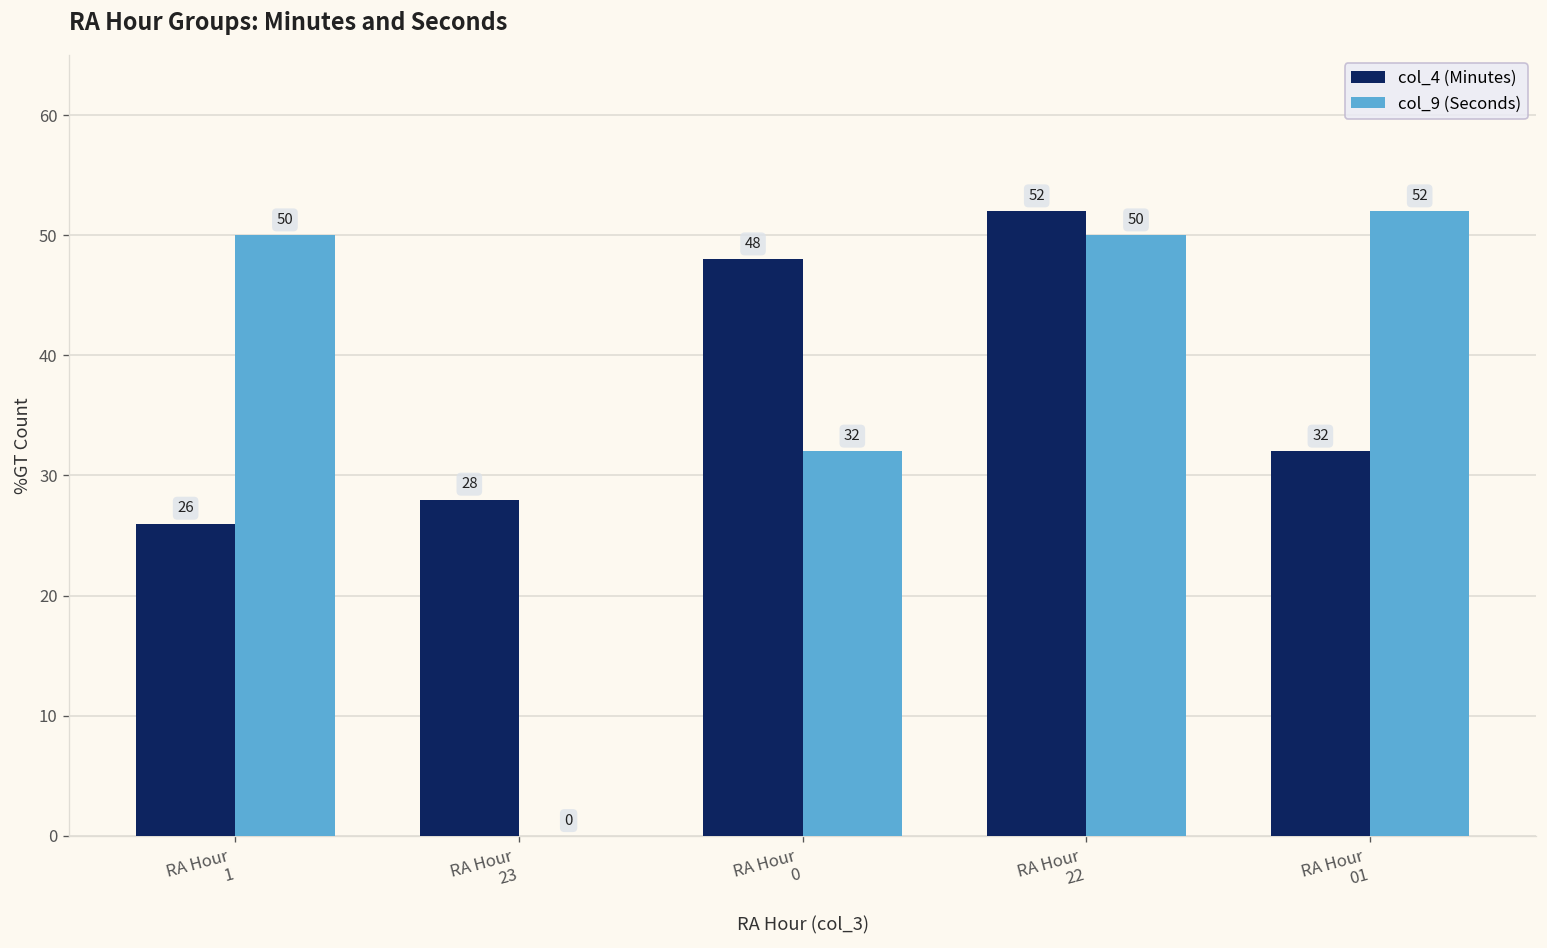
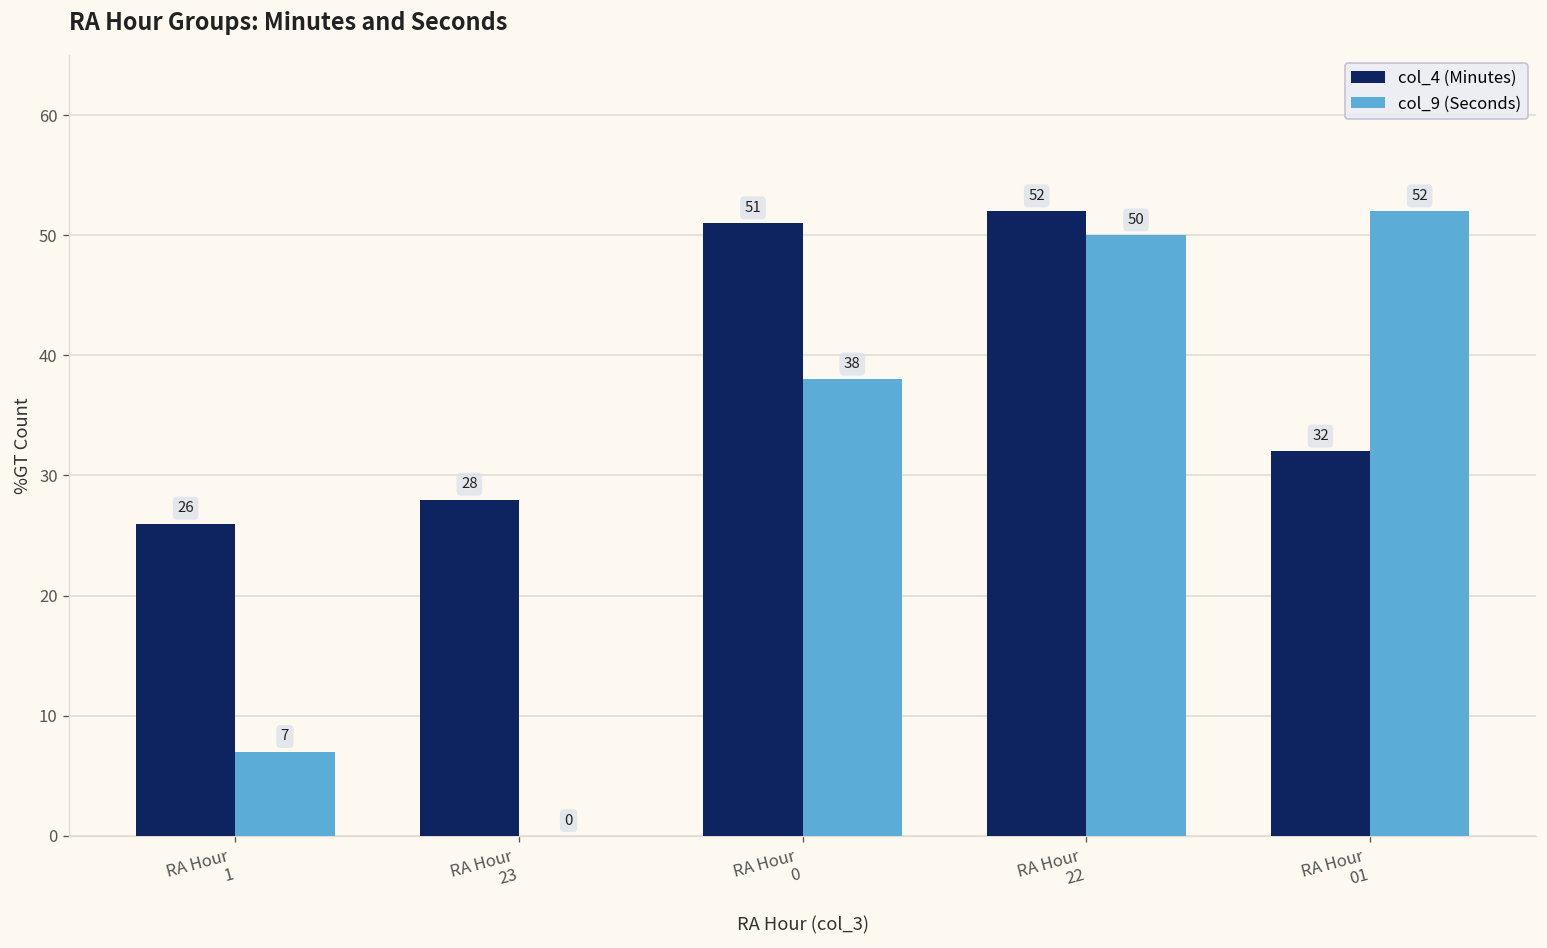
  {
    "col_4 (Minutes)": {
-     "RA Hour 0": 48
+     "RA Hour 0": 51
    },
    "col_9 (Seconds)": {
-     "RA Hour 1": 50,
-     "RA Hour 0": 32
+     "RA Hour 1": 7,
+     "RA Hour 0": 38
    }
  }
